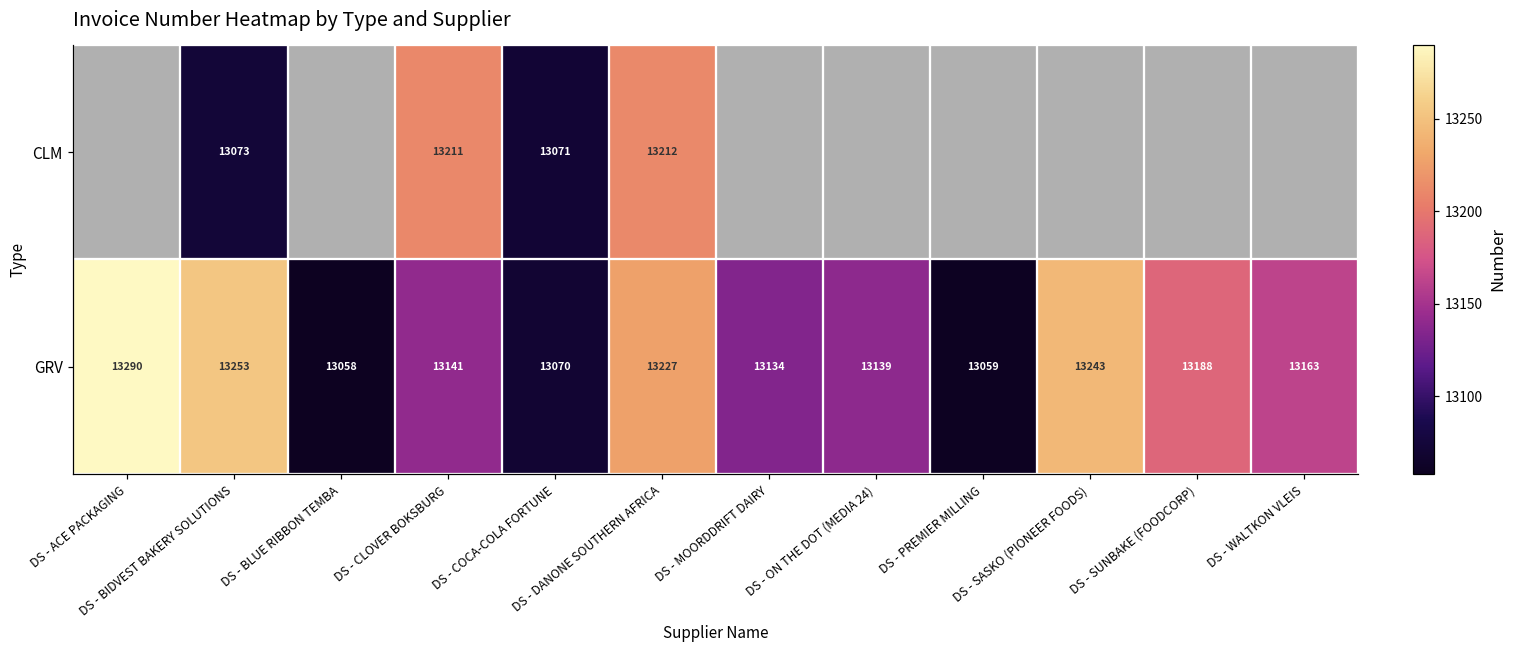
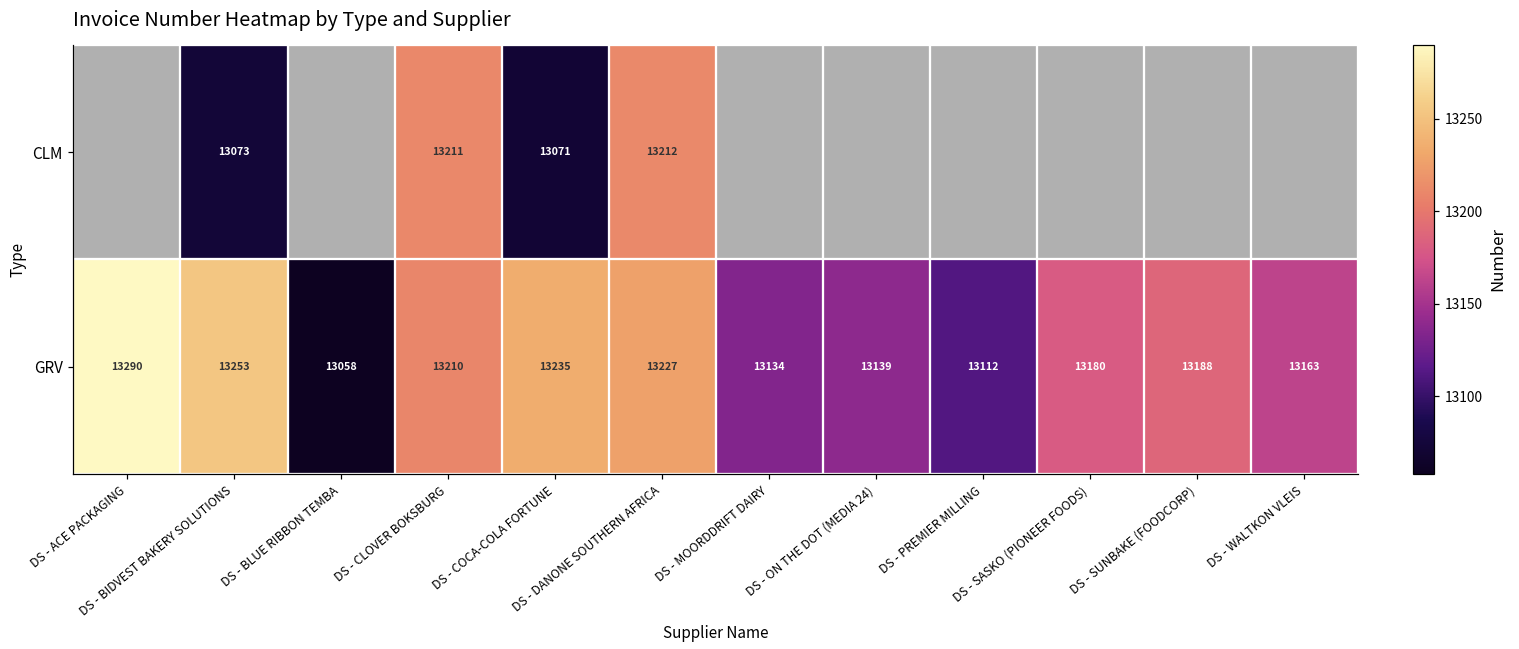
  {
    "CLM": {
      "DS - BIDVEST BAKERY SOLUTIONS": 13073,
      "DS - CLOVER BOKSBURG": 13211,
      "DS - COCA-COLA FORTUNE": 13071,
      "DS - DANONE SOUTHERN AFRICA": 13212
    },
    "GRV": {
      "DS - ACE PACKAGING": 13290,
      "DS - BIDVEST BAKERY SOLUTIONS": 13253,
      "DS - BLUE RIBBON TEMBA": 13058,
-     "DS - CLOVER BOKSBURG": 13141,
-     "DS - COCA-COLA FORTUNE": 13070,
+     "DS - CLOVER BOKSBURG": 13210,
+     "DS - COCA-COLA FORTUNE": 13235,
      "DS - DANONE SOUTHERN AFRICA": 13227,
      "DS - MOORDDRIFT DAIRY": 13134,
      "DS - ON THE DOT (MEDIA 24)": 13139,
-     "DS - PREMIER MILLING": 13059,
-     "DS - SASKO (PIONEER FOODS)": 13243,
+     "DS - PREMIER MILLING": 13112,
+     "DS - SASKO (PIONEER FOODS)": 13180,
      "DS - SUNBAKE (FOODCORP)": 13188,
      "DS - WALTKON VLEIS": 13163
    }
  }
